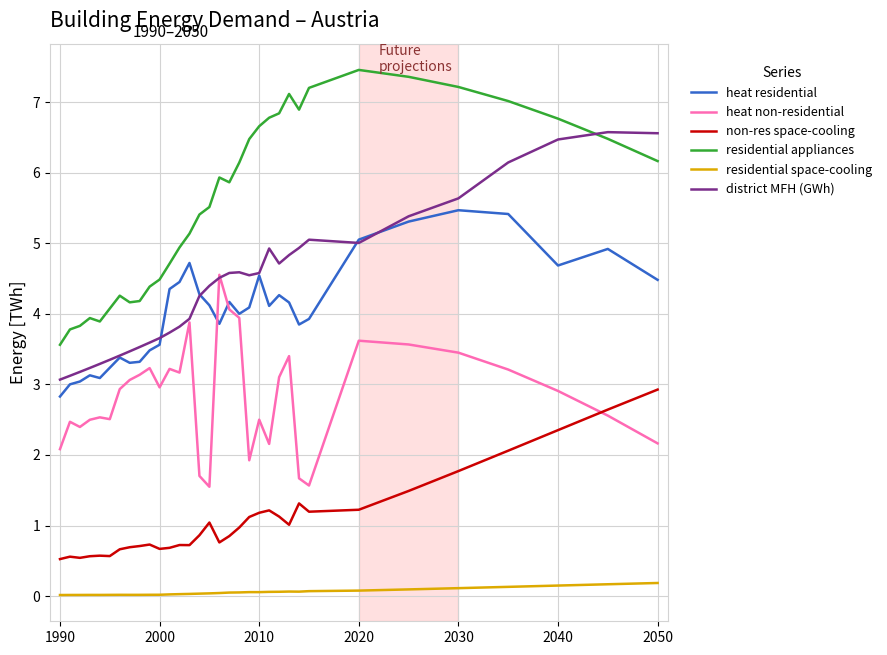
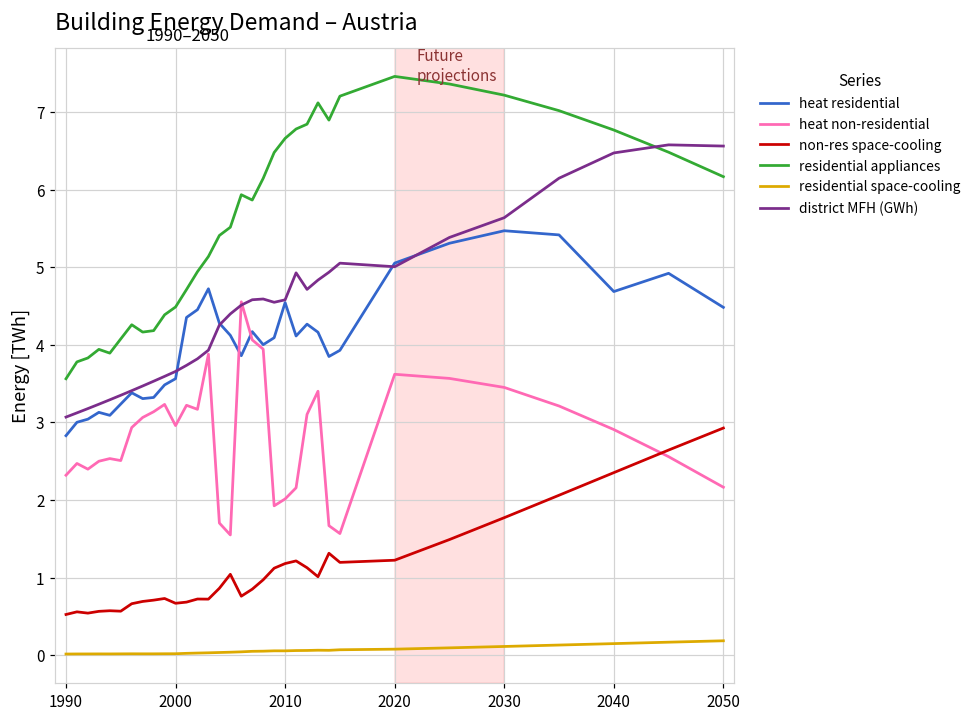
  {
    "heat residential": {
      "1990": 2.8,
      "2000": 3.6,
      "2020": 5.1,
      "2030": 5.5,
      "2040": 4.7,
      "2050": 4.5
    },
    "heat non-residential": {
-     "1990": 2.1,
+     "1990": 2.3,
      "2000": 3.0,
-     "2010": 2.5,
+     "2010": 2.0,
      "2020": 3.6,
      "2030": 3.5,
      "2040": 2.9,
      "2050": 2.2
    },
    "non-res space-cooling": {
      "1990": 0.5,
      "2000": 0.7,
      "2010": 1.2,
      "2020": 1.2,
      "2030": 1.8,
      "2040": 2.4,
      "2050": 2.9
    },
    "residential appliances": {
      "1990": 3.6,
      "2000": 4.5,
      "2010": 6.7,
      "2020": 7.5,
      "2030": 7.2,
      "2040": 6.8,
      "2050": 6.2
    },
    "residential space-cooling": {
      "1990": 0.0,
      "2000": 0.0,
      "2010": 0.1,
      "2020": 0.1,
      "2030": 0.1,
      "2040": 0.1,
      "2050": 0.2
    },
    "district MFH (GWh)": {
      "1990": 3.1,
      "2000": 3.7,
      "2020": 5.0,
      "2030": 5.6,
      "2040": 6.5,
      "2050": 6.6
    }
  }
